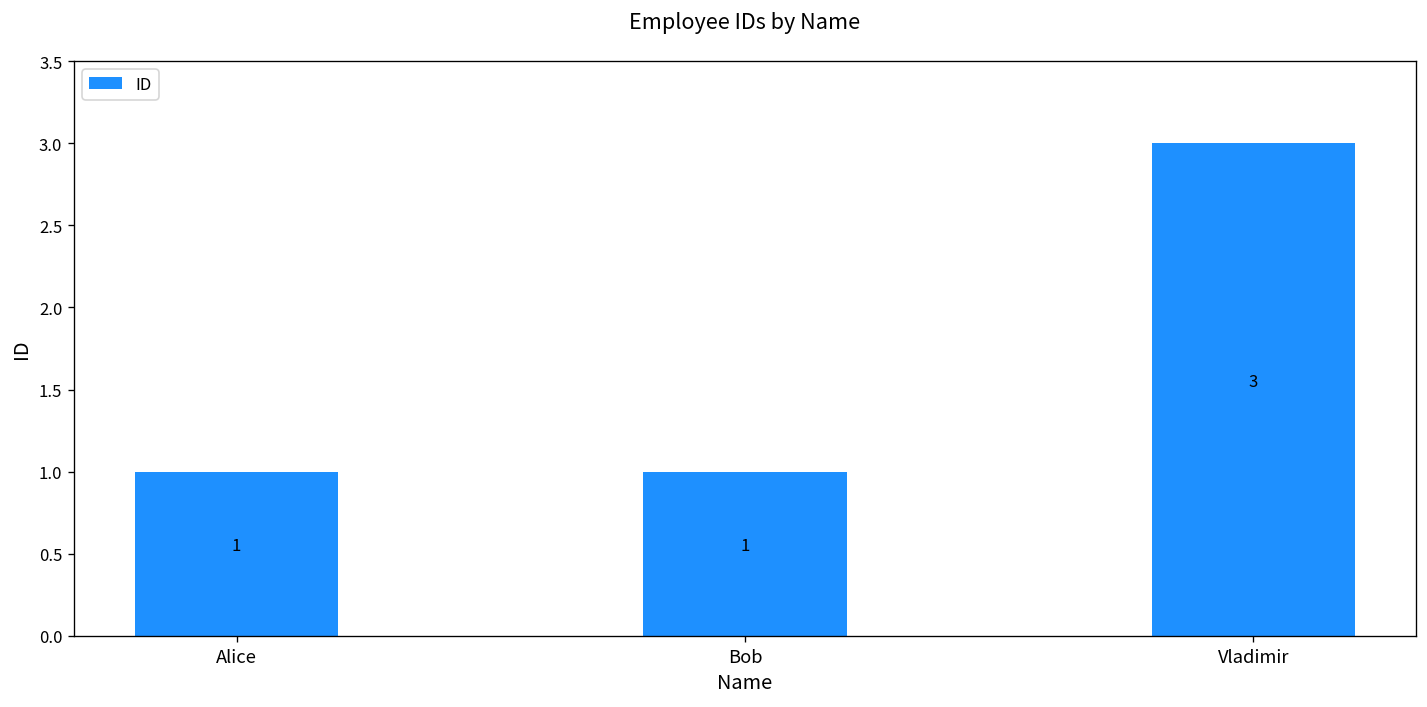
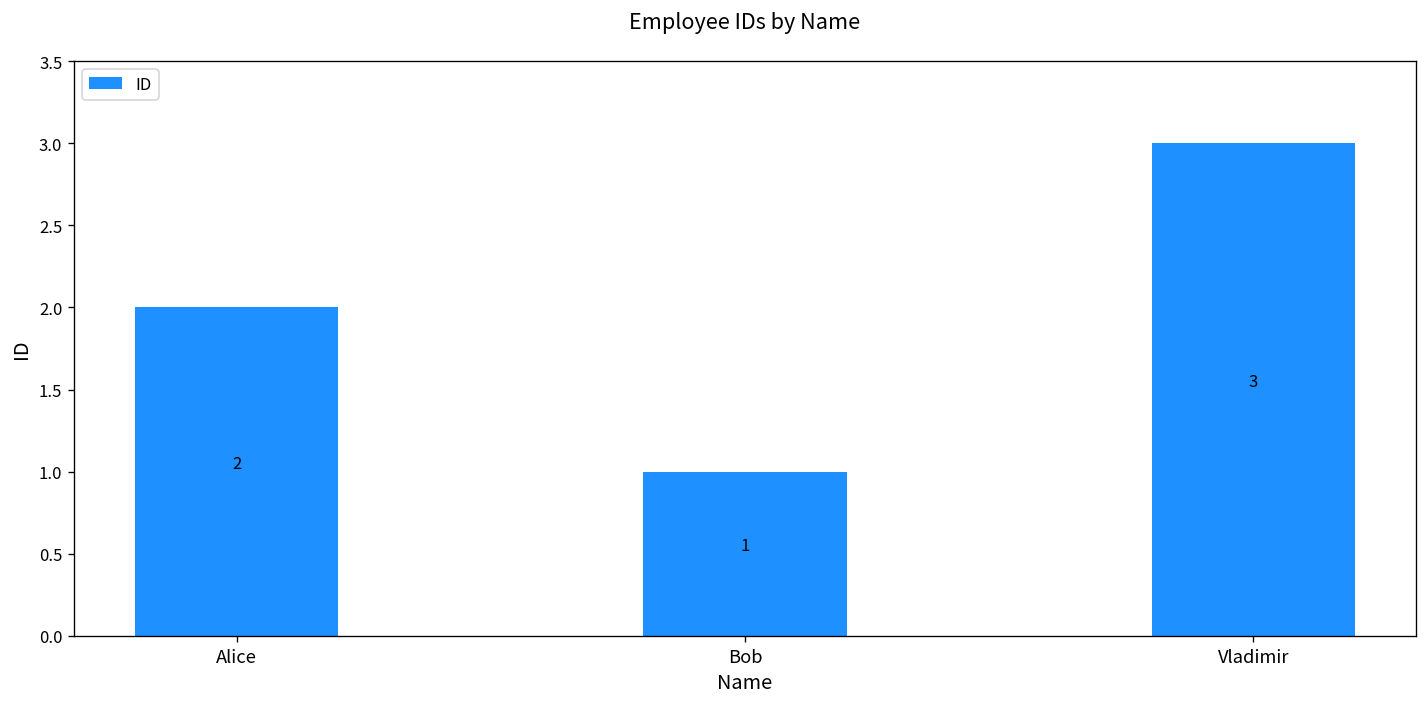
  {
-   "Alice": 1,
+   "Alice": 2,
    "Bob": 1,
    "Vladimir": 3
  }
